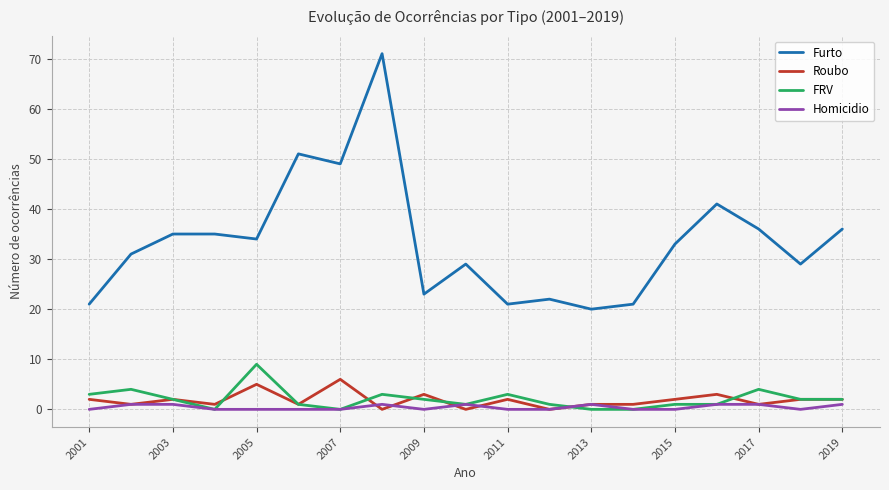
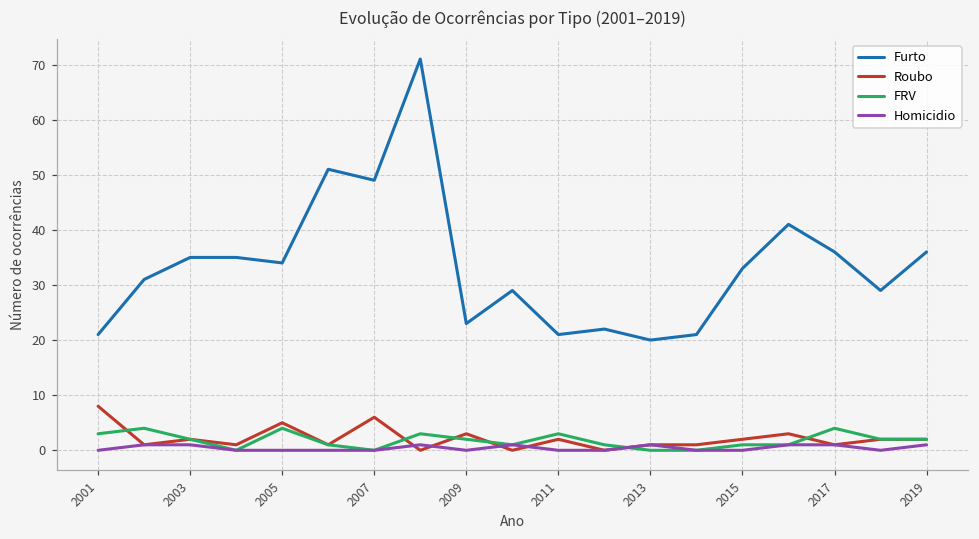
  {
    "Furto": {
      "2001": 21,
      "2003": 35,
      "2005": 34,
      "2007": 49,
      "2009": 23,
      "2011": 21,
      "2013": 20,
      "2015": 33,
      "2017": 36,
      "2019": 36
    },
    "Roubo": {
-     "2001": 2,
+     "2001": 8,
      "2005": 5,
      "2007": 6,
      "2009": 3,
      "2011": 2,
      "2015": 2
    },
    "FRV": {
      "2001": 3,
-     "2005": 9,
+     "2005": 4,
      "2009": 2,
      "2011": 3,
      "2013": 0,
      "2015": 1,
      "2017": 4
    },
    "Homicidio": {
      "2001": 0,
      "2003": 1,
      "2005": 0,
      "2009": 0,
      "2011": 0,
      "2015": 0,
      "2019": 1
    }
  }
